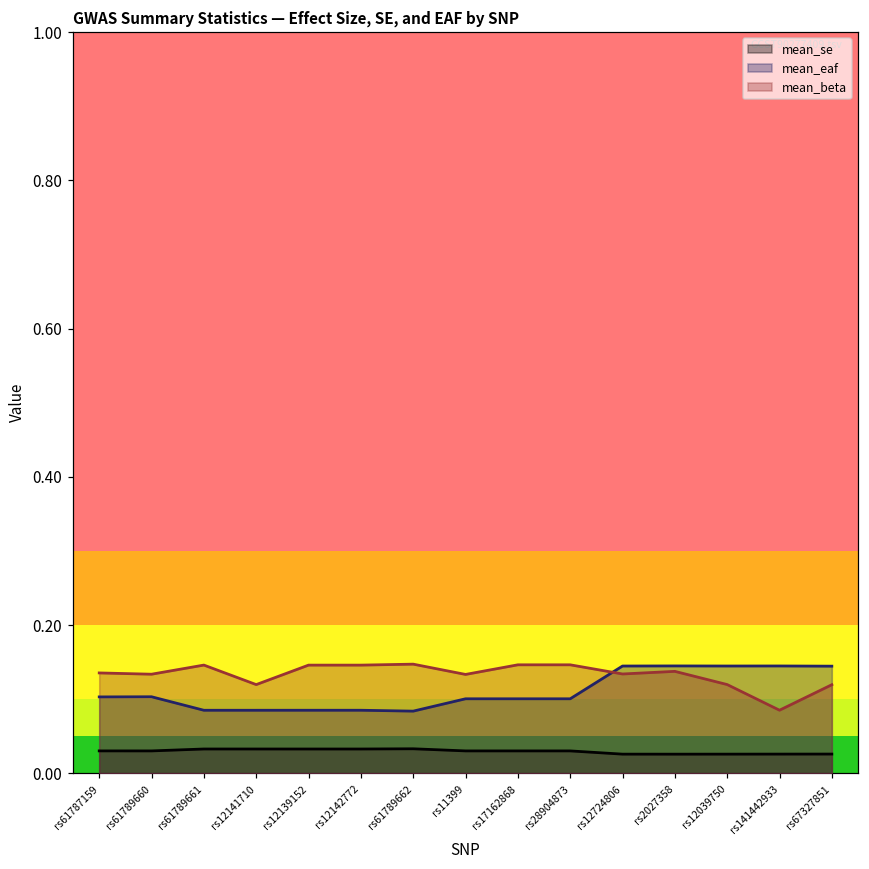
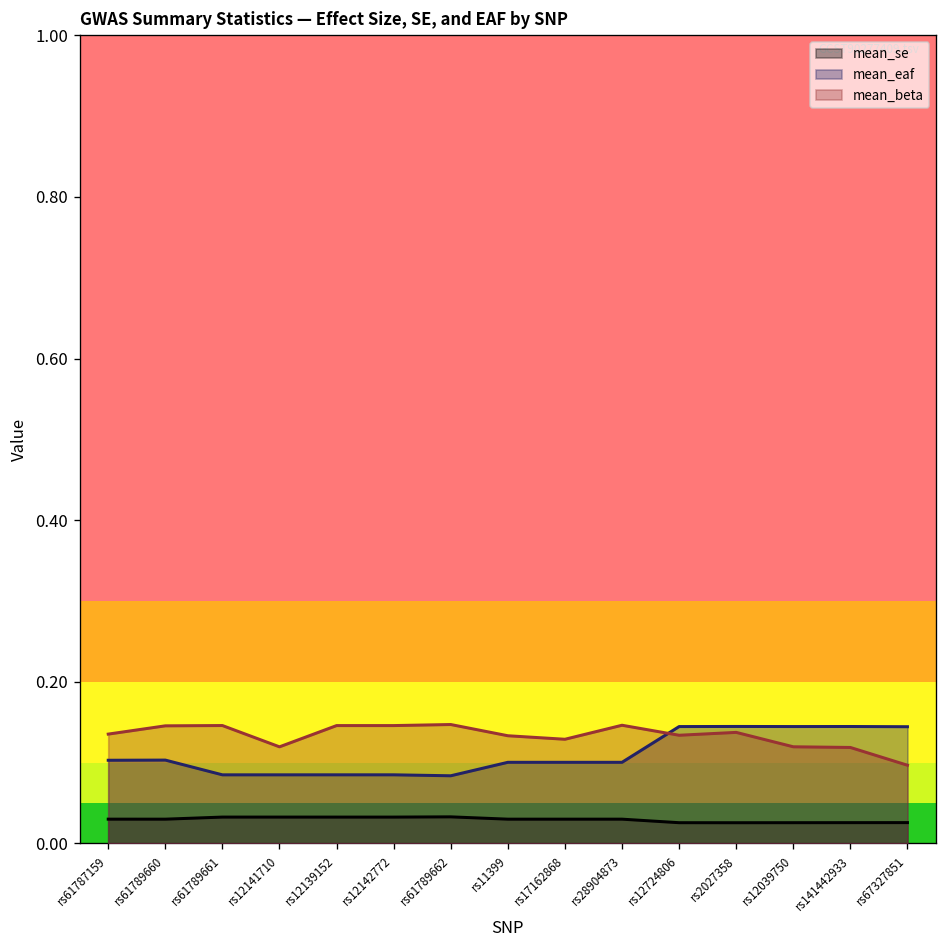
  {
    "mean_beta": {
      "rs61787159": 0.14,
-     "rs61789660": 0.13,
+     "rs61789660": 0.15,
      "rs61789661": 0.15,
      "rs12141710": 0.12,
      "rs12139152": 0.15,
      "rs12142772": 0.15,
      "rs61789662": 0.15,
      "rs11399": 0.13,
-     "rs17162868": 0.15,
+     "rs17162868": 0.13,
      "rs28904873": 0.15,
      "rs12724806": 0.13,
      "rs2027358": 0.14,
      "rs12039750": 0.12,
-     "rs141442933": 0.09,
-     "rs67327851": 0.12
+     "rs141442933": 0.12,
+     "rs67327851": 0.10
    }
  }
